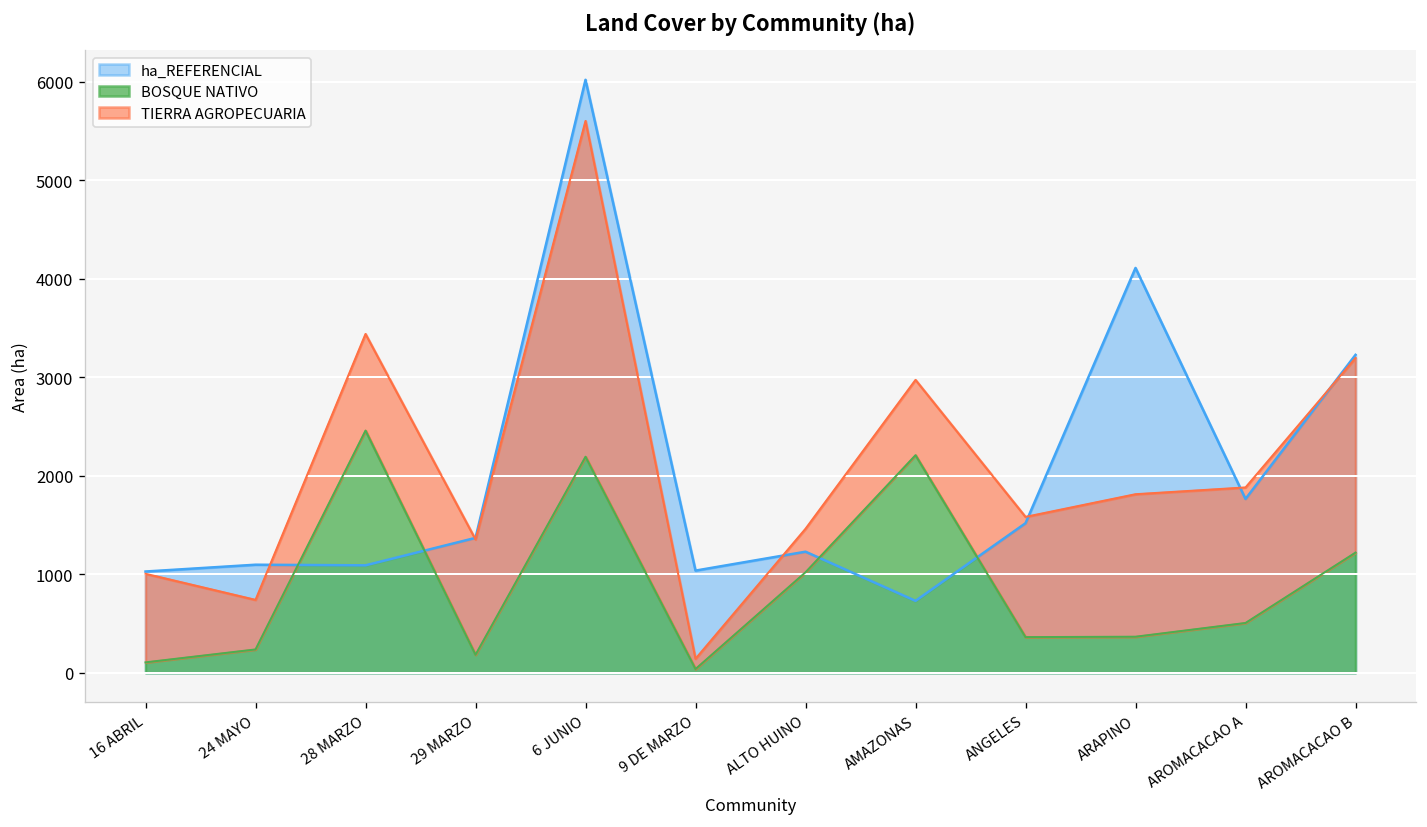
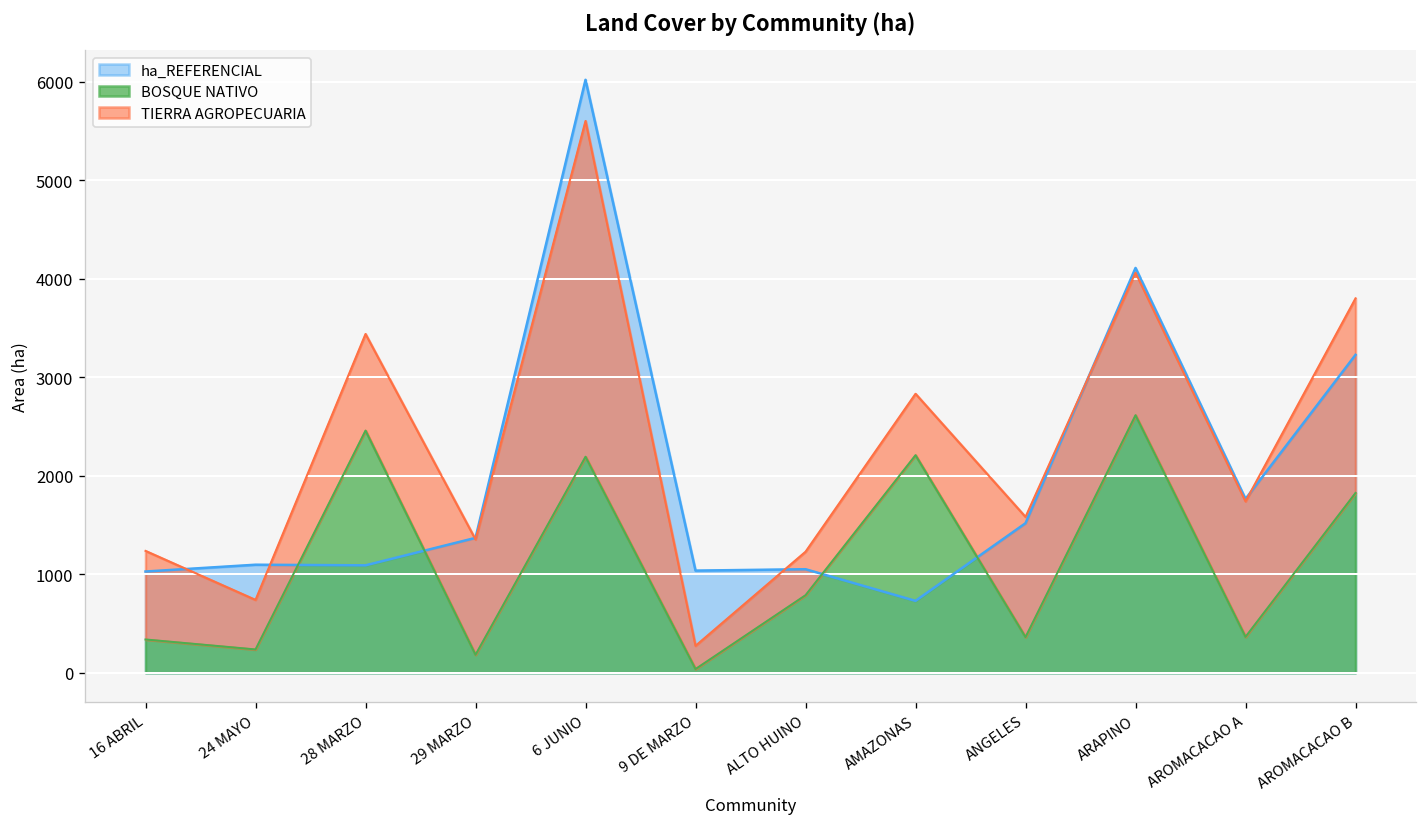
  {
    "ha_REFERENCIAL": {
      "24 MAYO": 1100,
      "28 MARZO": 1100,
      "6 JUNIO": 6000,
      "9 DE MARZO": 1000,
-     "ALTO HUINO": 1200,
+     "ALTO HUINO": 1100,
      "AMAZONAS": 700,
      "ANGELES": 1500,
      "ARAPINO": 4100,
      "AROMACACAO B": 3200
    },
    "BOSQUE NATIVO": {
-     "16 ABRIL": 100,
+     "16 ABRIL": 300,
      "24 MAYO": 200,
      "28 MARZO": 2500,
      "29 MARZO": 200,
      "6 JUNIO": 2200,
      "9 DE MARZO": 0,
-     "ALTO HUINO": 1000,
+     "ALTO HUINO": 800,
      "AMAZONAS": 2200,
      "ANGELES": 400,
-     "ARAPINO": 400,
-     "AROMACACAO A": 500,
-     "AROMACACAO B": 1200
+     "ARAPINO": 2600,
+     "AROMACACAO A": 400,
+     "AROMACACAO B": 1800
    },
    "TIERRA AGROPECUARIA": {
      "24 MAYO": 500,
      "28 MARZO": 1000,
      "6 JUNIO": 3400,
-     "9 DE MARZO": 100,
+     "9 DE MARZO": 200,
      "ALTO HUINO": 400,
-     "AMAZONAS": 800,
+     "AMAZONAS": 600,
      "ANGELES": 1200,
      "ARAPINO": 1400,
      "AROMACACAO B": 2000
    }
  }
